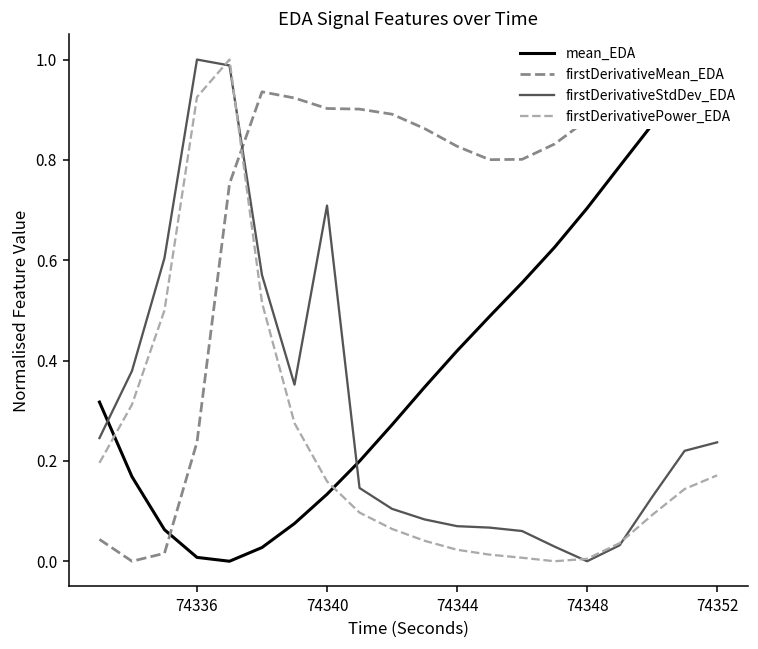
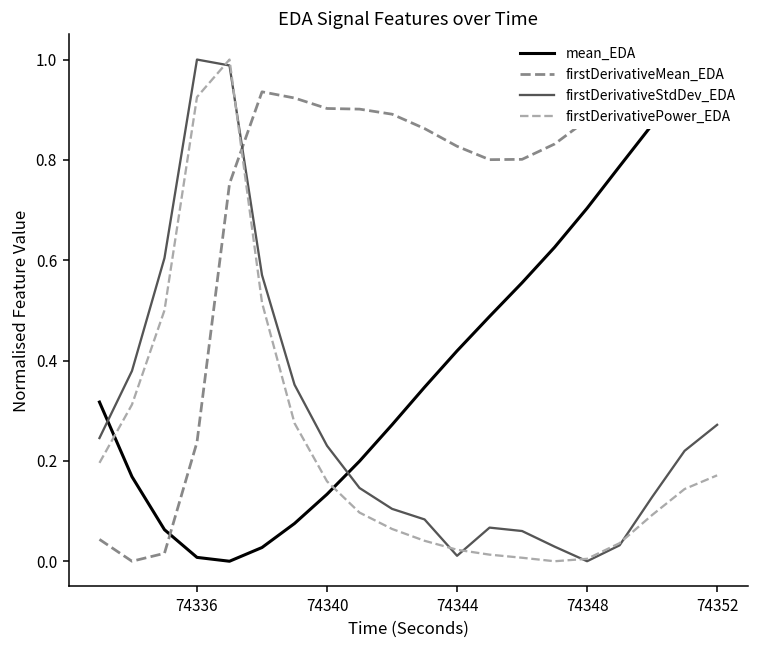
  {
    "mean_EDA": {
      "74336": 0.01,
      "74340": 0.13,
      "74344": 0.42,
      "74348": 0.70
    },
    "firstDerivativeStdDev_EDA": {
      "74336": 1.00,
-     "74340": 0.71,
-     "74344": 0.07,
-     "74352": 0.24
+     "74340": 0.23,
+     "74344": 0.01,
+     "74352": 0.27
    }
  }
